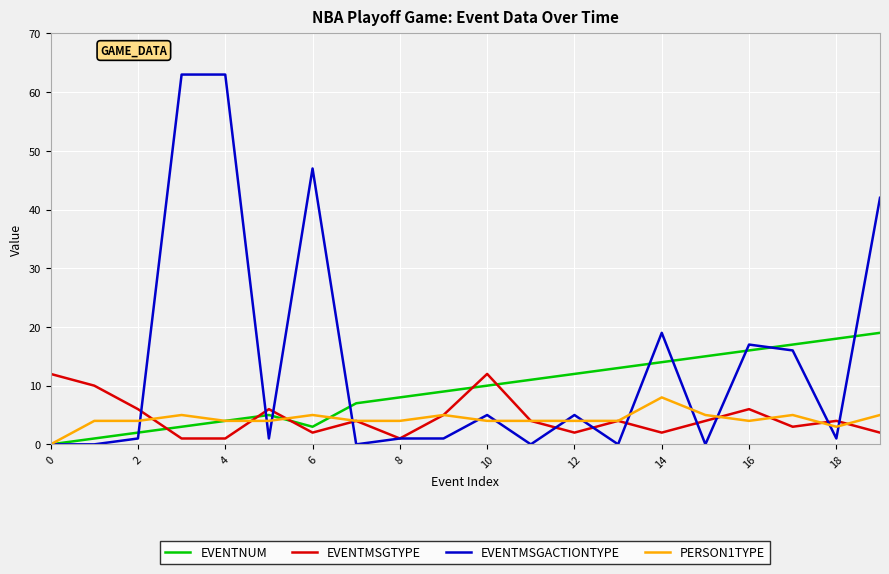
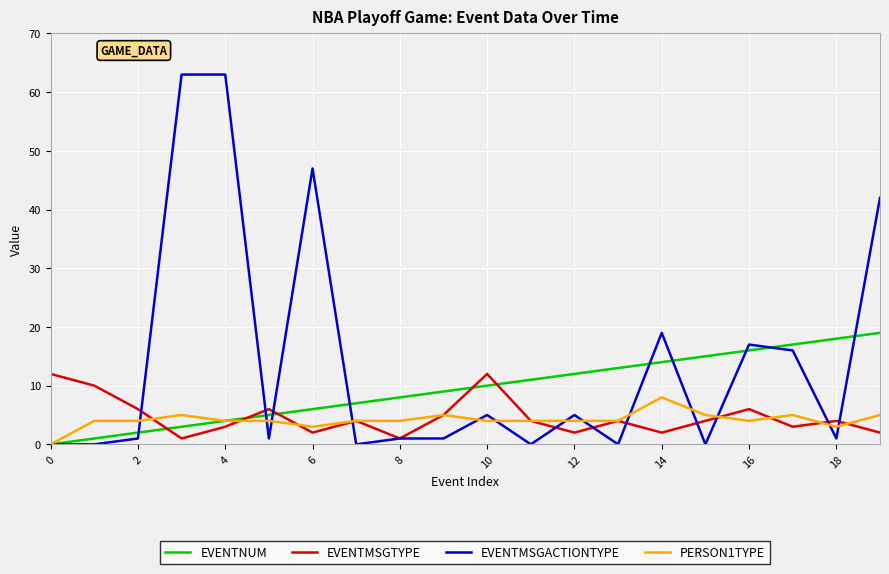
  {
    "EVENTNUM": {
      "2": 2,
-     "6": 3,
+     "6": 6,
      "8": 8,
      "10": 10,
      "12": 12,
      "14": 14,
      "16": 16,
      "18": 18
    },
    "EVENTMSGTYPE": {
      "0": 12,
      "2": 6,
-     "4": 1,
+     "4": 3,
      "6": 2,
      "10": 12,
      "12": 2,
      "14": 2,
      "16": 6,
      "18": 4
    },
    "EVENTMSGACTIONTYPE": {
      "2": 1,
      "4": 63,
      "6": 47,
      "10": 5,
      "12": 5,
      "14": 19,
      "16": 17,
      "18": 1
    },
    "PERSON1TYPE": {
      "2": 4,
-     "6": 5,
+     "6": 3,
      "8": 4,
      "10": 4,
      "12": 4,
      "14": 8,
      "16": 4,
      "18": 3
    }
  }
